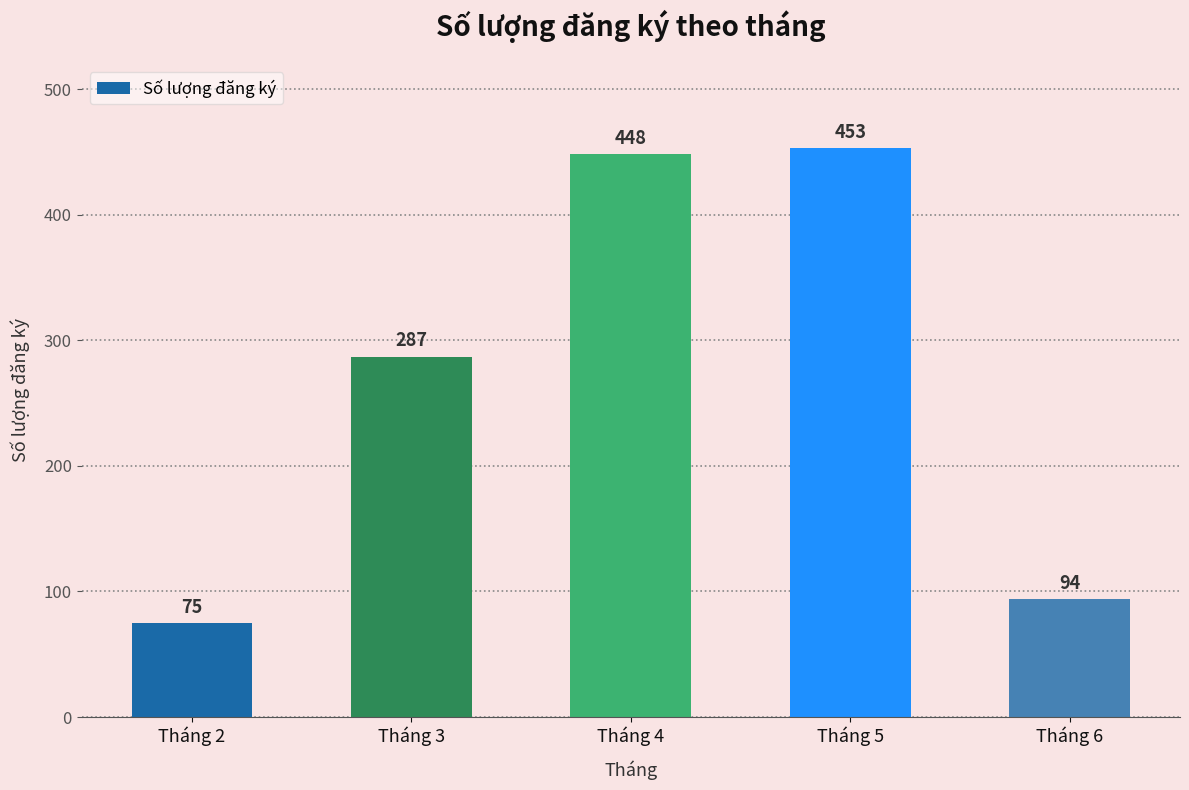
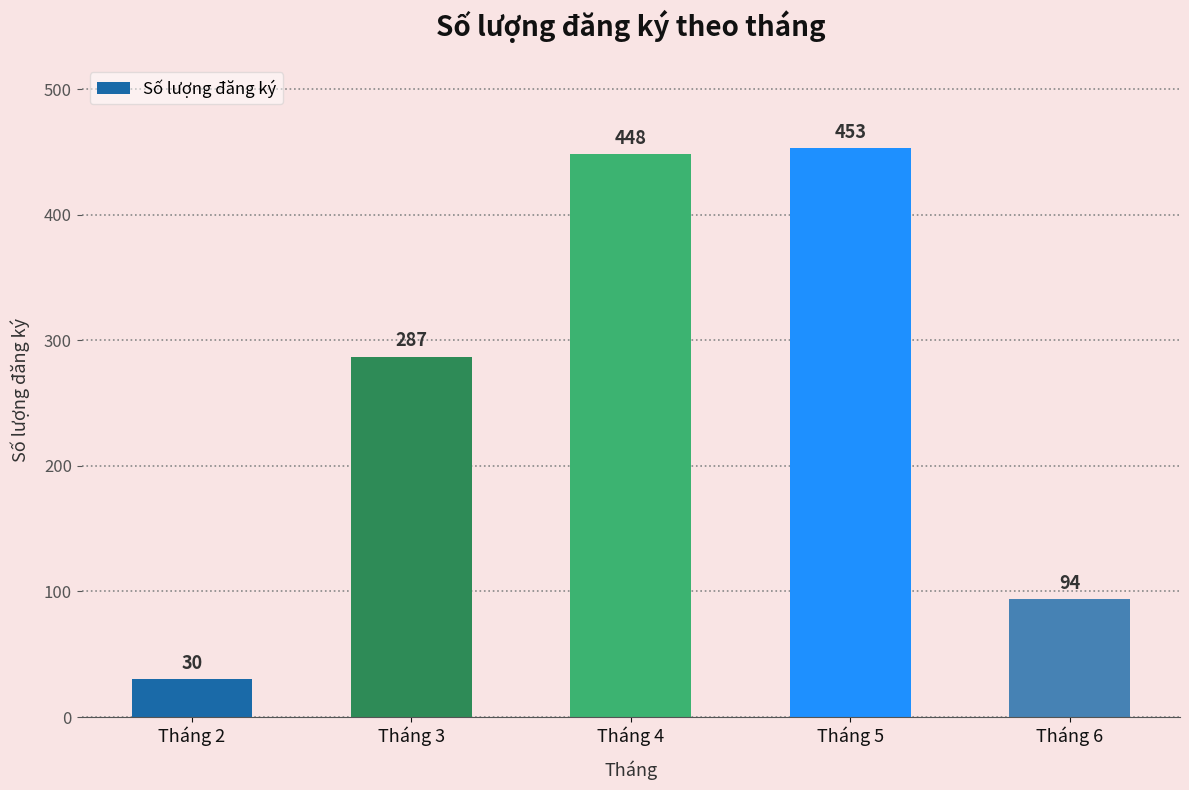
  {
-   "Tháng 2": 75,
+   "Tháng 2": 30,
    "Tháng 3": 287,
    "Tháng 4": 448,
    "Tháng 5": 453,
    "Tháng 6": 94
  }
